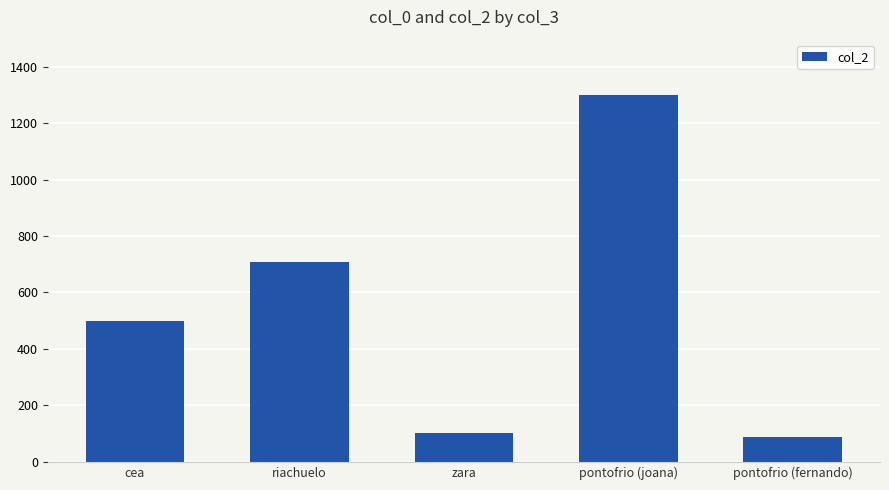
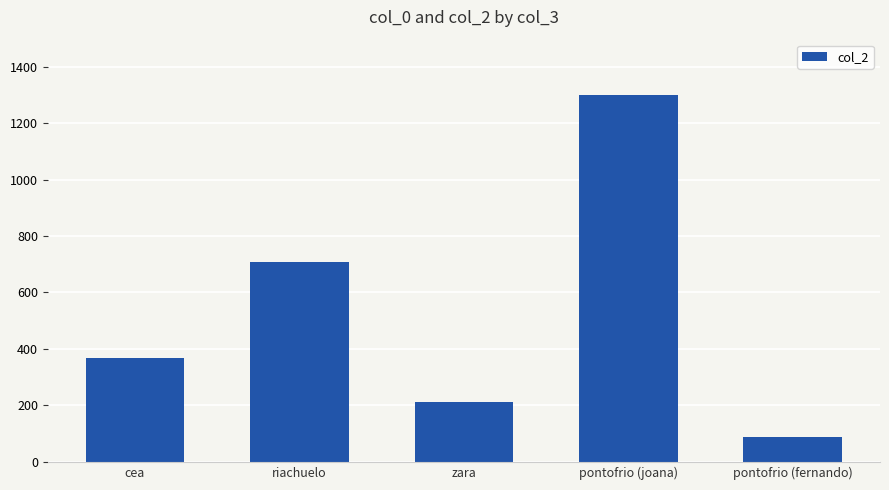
  {
-   "cea": 500,
+   "cea": 370,
    "riachuelo": 710,
-   "zara": 100,
+   "zara": 210,
    "pontofrio (joana)": 1300,
    "pontofrio (fernando)": 90
  }
